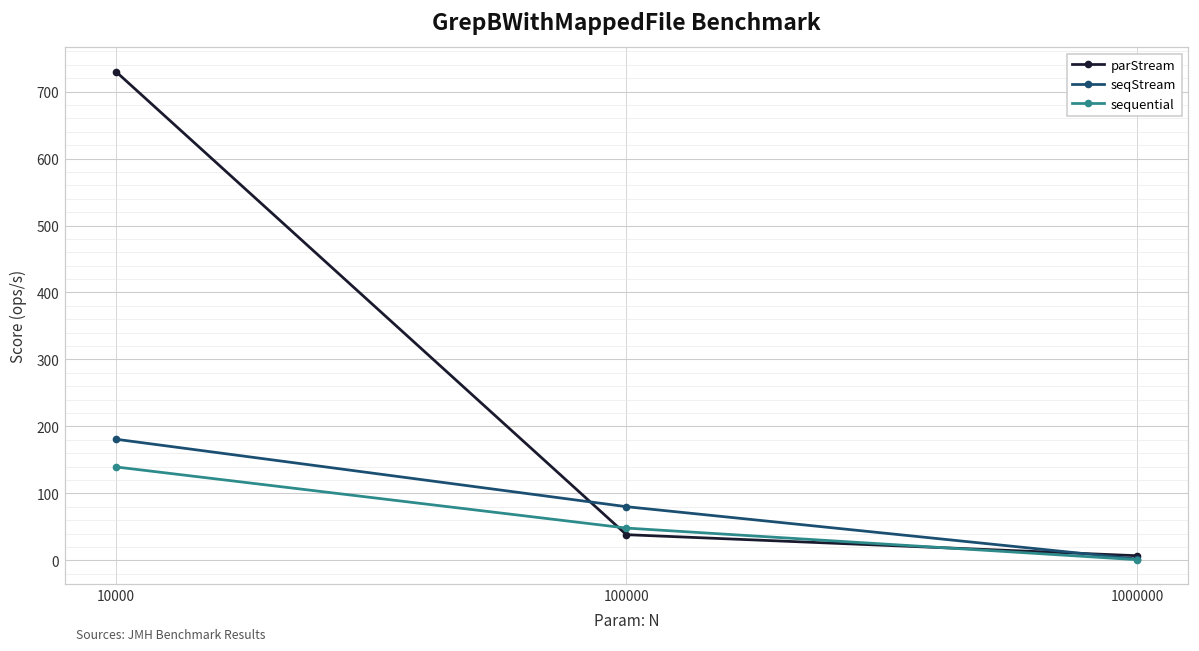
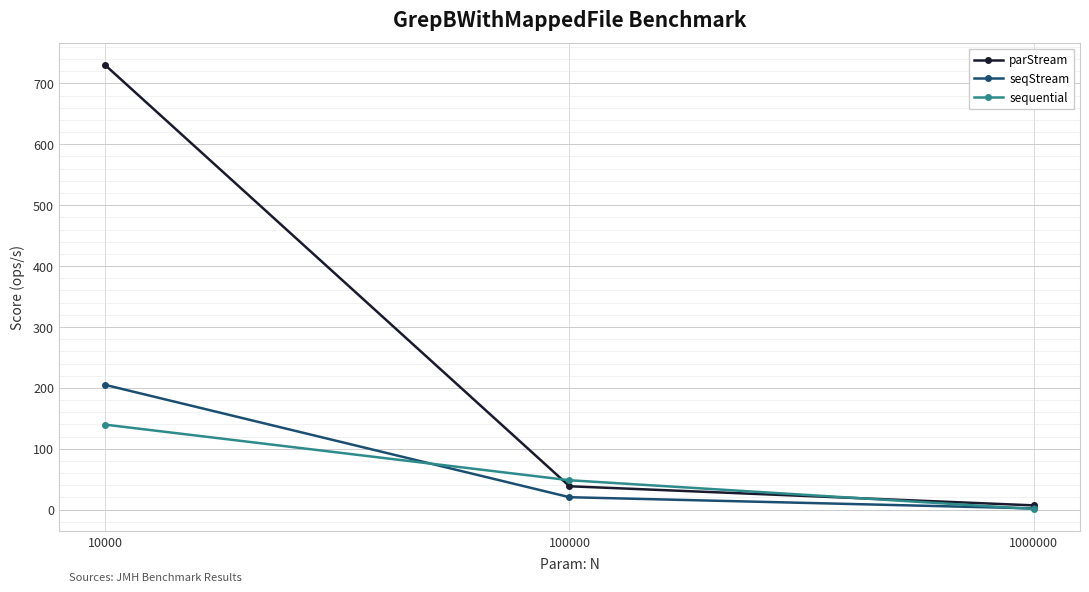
  {
    "parStream": {
      "10000": 730,
      "100000": 40,
      "1000000": 10
    },
    "seqStream": {
-     "10000": 180,
-     "100000": 80
+     "10000": 200,
+     "100000": 20
    },
    "sequential": {
      "10000": 140,
      "100000": 50
    }
  }
